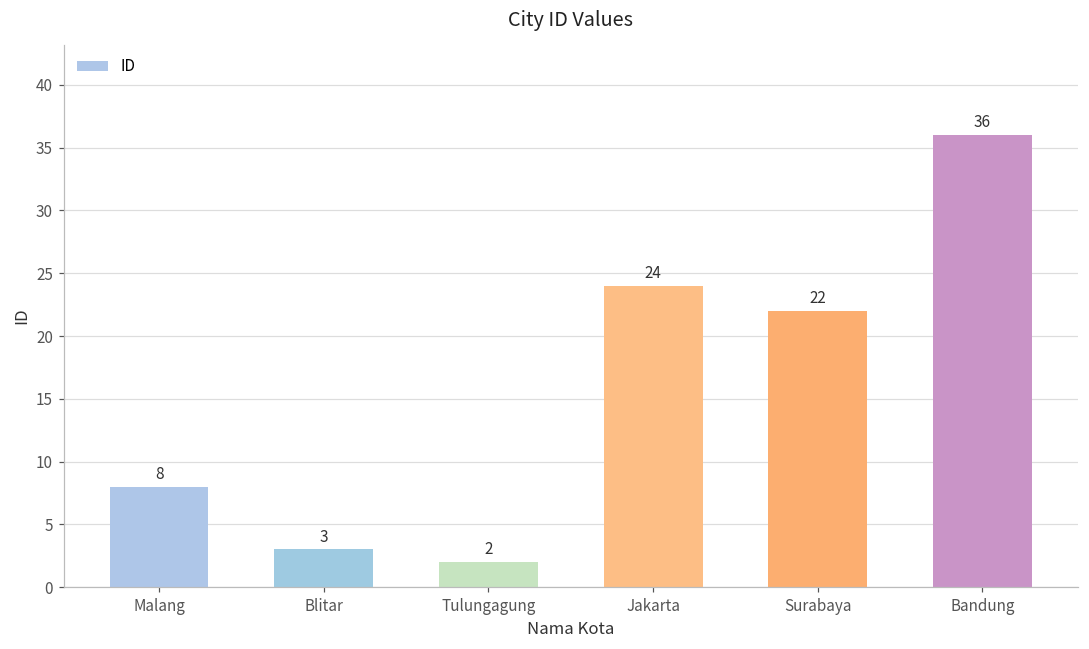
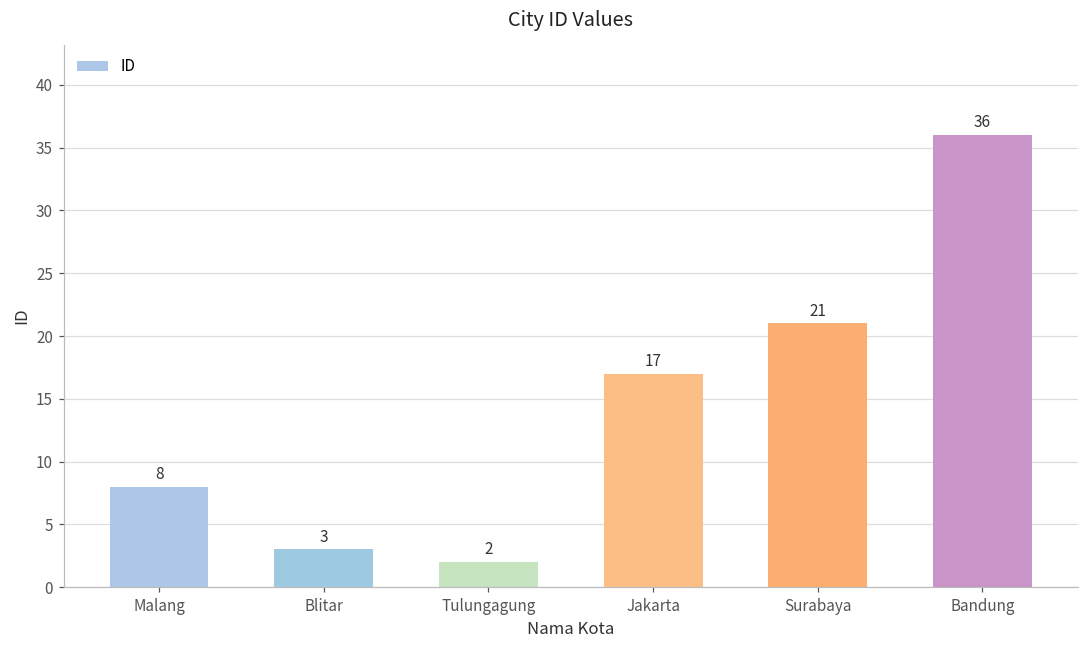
  {
    "Malang": 8,
    "Blitar": 3,
    "Tulungagung": 2,
-   "Jakarta": 24,
-   "Surabaya": 22,
+   "Jakarta": 17,
+   "Surabaya": 21,
    "Bandung": 36
  }
